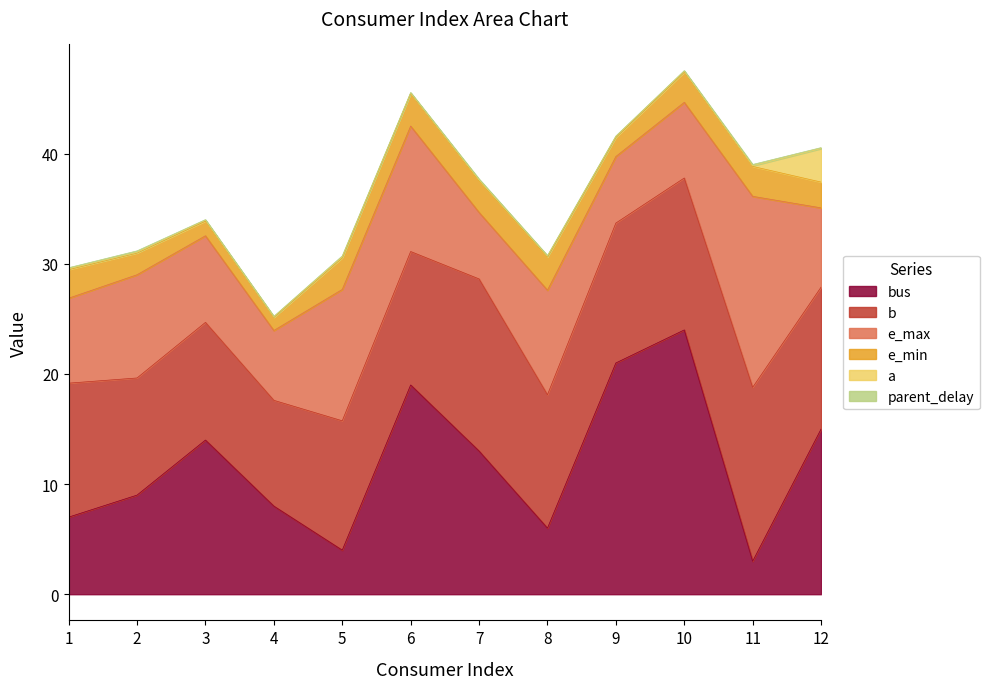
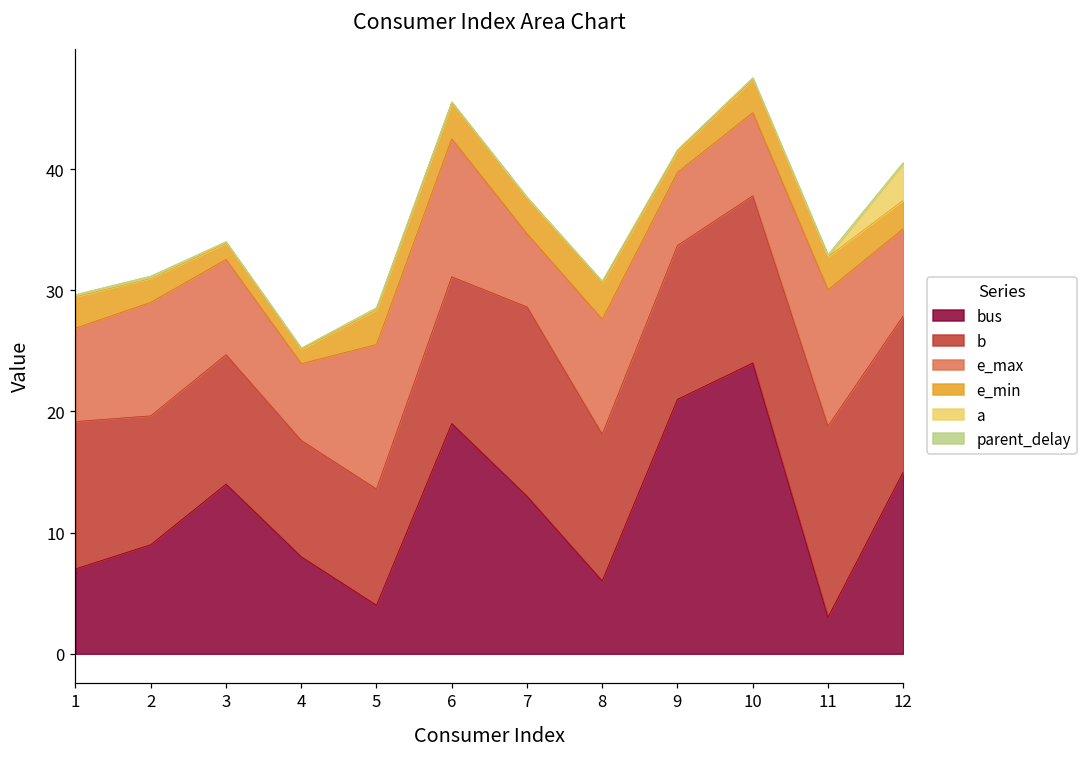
  {
    "bus": {
      "1": 7.0,
      "2": 9.0,
      "3": 14.0,
      "4": 8.0,
      "5": 4.0,
      "6": 19.0,
      "7": 13.0,
      "8": 6.0,
      "9": 21.0,
      "10": 24.0,
      "11": 3.0,
      "12": 15.0
    },
    "b": {
      "1": 12.2,
      "2": 10.6,
      "3": 10.7,
      "4": 9.6,
-     "5": 11.7,
+     "5": 9.6,
      "6": 12.1,
      "7": 15.6,
      "8": 12.1,
      "9": 12.7,
      "10": 13.8,
      "11": 15.8,
      "12": 12.9
    },
    "e_max": {
      "1": 7.7,
      "2": 9.4,
      "3": 7.9,
      "4": 6.3,
      "5": 11.9,
      "6": 11.4,
      "7": 6.0,
      "8": 9.5,
      "9": 6.0,
      "10": 6.9,
-     "11": 17.3,
+     "11": 11.3,
      "12": 7.2
    },
    "e_min": {
      "12": 2.3
    }
  }
